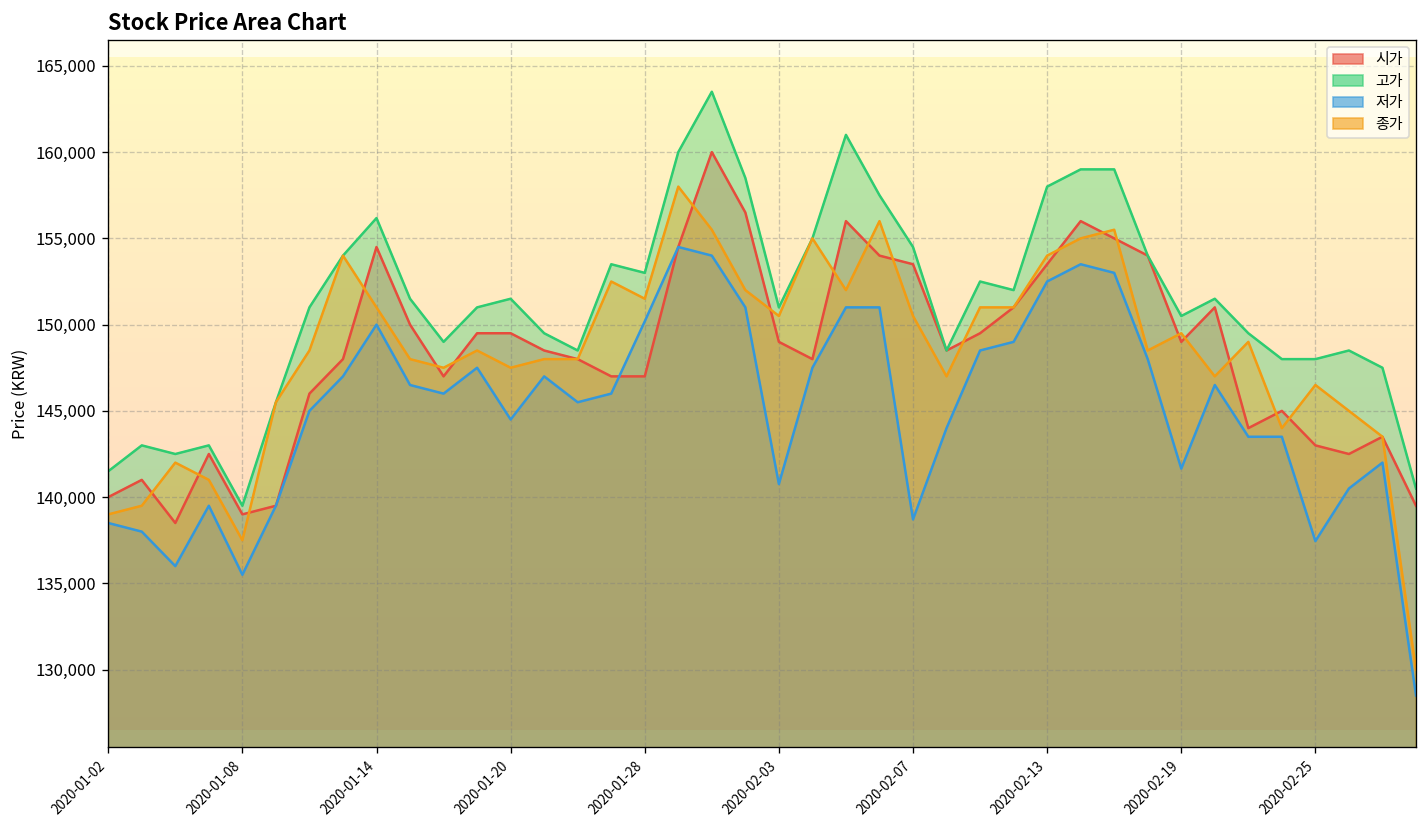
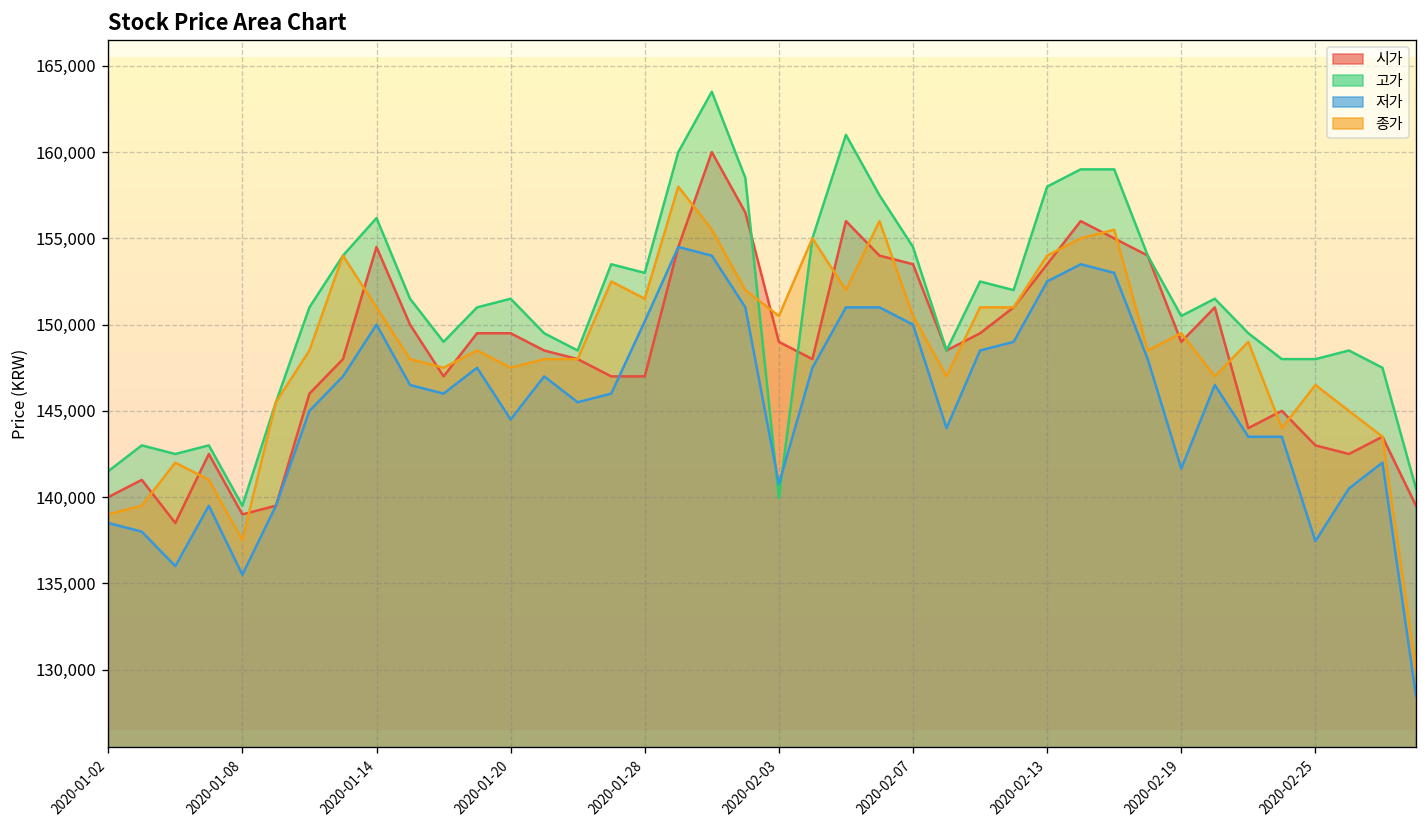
  {
    "고가": {
      "2020-01-02": "141,500",
      "2020-01-08": "139,500",
      "2020-01-14": "156,200",
      "2020-01-20": "151,500",
      "2020-01-28": "153,000",
-     "2020-02-03": "151,000",
+     "2020-02-03": "140,000",
      "2020-02-07": "154,500",
      "2020-02-13": "158,000",
      "2020-02-19": "150,500",
      "2020-02-25": "148,000"
    },
    "저가": {
      "2020-01-02": "138,500",
      "2020-01-08": "135,500",
      "2020-01-14": "150,000",
      "2020-01-20": "144,500",
      "2020-01-28": "150,200",
      "2020-02-03": "140,800",
-     "2020-02-07": "138,700",
+     "2020-02-07": "150,000",
      "2020-02-13": "152,500",
      "2020-02-19": "141,700",
      "2020-02-25": "137,500"
    }
  }
